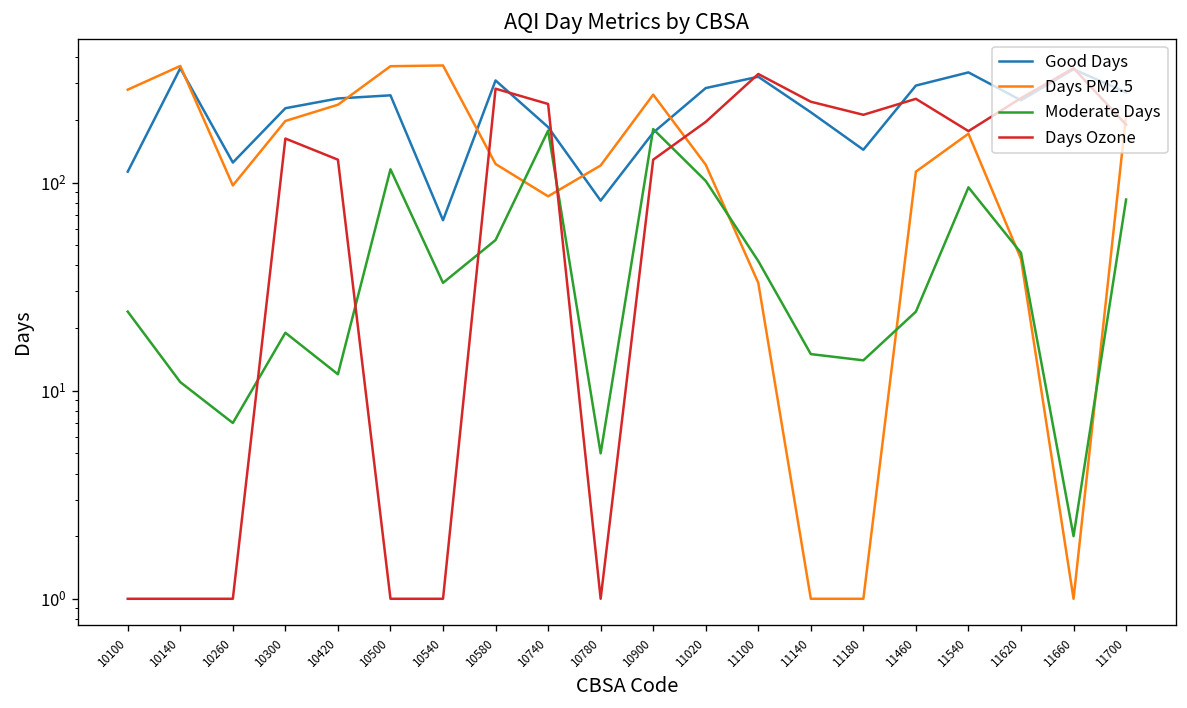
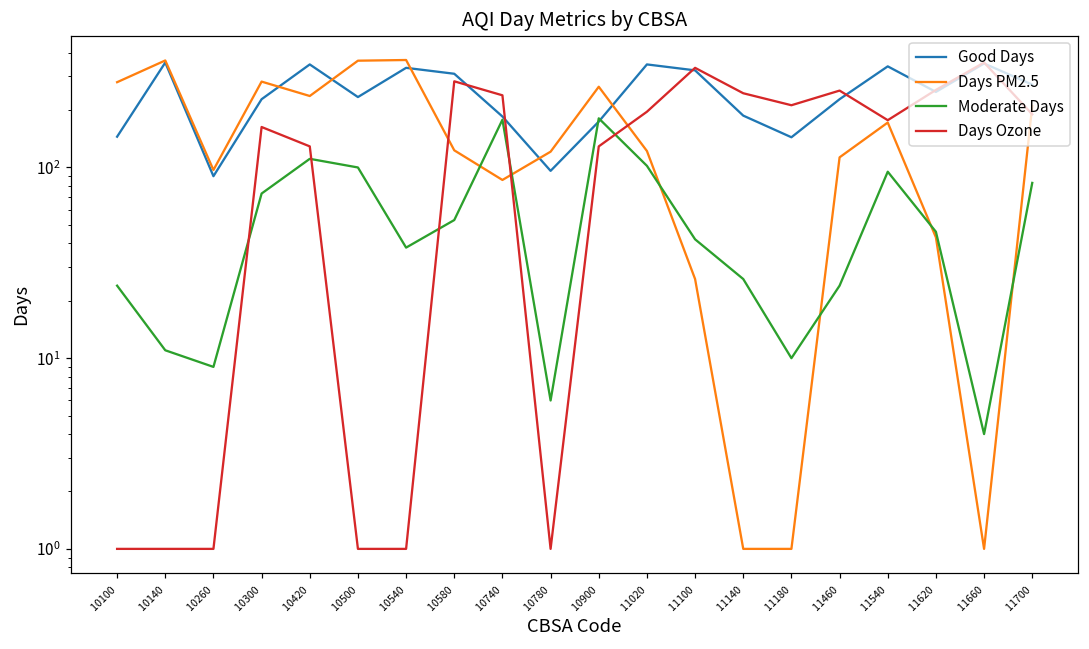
  {
    "Good Days": {
-     "10100": 110,
-     "10260": 130,
+     "10100": 150,
+     "10260": 90,
      "10300": 230,
-     "10420": 250,
-     "10500": 260,
-     "10540": 66,
+     "10420": 350,
+     "10500": 230,
+     "10540": 330,
      "10580": 310,
      "10740": 190,
-     "10780": 80,
+     "10780": 100,
      "10900": 170,
-     "11020": 290,
-     "11140": 220,
+     "11020": 350,
+     "11140": 190,
      "11180": 140,
-     "11460": 290,
+     "11460": 230,
      "11540": 340
    },
    "Days PM2.5": {
      "10100": 280,
      "10260": 100,
-     "10300": 200,
+     "10300": 280,
      "10420": 240,
      "10500": 360,
      "10540": 370,
      "10580": 120,
      "10740": 90,
      "10780": 120,
      "10900": 270,
      "11020": 120,
-     "11100": 33,
+     "11100": 26,
      "11140": 1,
      "11180": 1,
      "11460": 110,
      "11620": 43,
      "11660": 1
    },
    "Moderate Days": {
      "10100": 24,
      "10140": 11,
-     "10260": 7,
-     "10300": 19,
-     "10420": 12,
-     "10500": 120,
-     "10540": 33,
+     "10260": 9,
+     "10300": 73,
+     "10420": 110,
+     "10500": 100,
+     "10540": 38,
      "10580": 53,
      "10740": 180,
-     "10780": 5,
+     "10780": 6,
      "10900": 180,
      "11020": 100,
      "11100": 42,
-     "11140": 15,
-     "11180": 14,
+     "11140": 26,
+     "11180": 10,
      "11460": 24,
      "11540": 100,
      "11620": 46,
-     "11660": 2,
+     "11660": 4,
      "11700": 80
    },
    "Days Ozone": {
      "10100": 1,
      "10140": 1,
      "10260": 1,
      "10300": 160,
      "10420": 130,
      "10500": 1,
      "10540": 1,
      "10580": 280,
      "10740": 240,
      "10780": 1,
      "10900": 130,
      "11020": 200,
      "11140": 250,
      "11180": 210,
      "11460": 250
    }
  }
